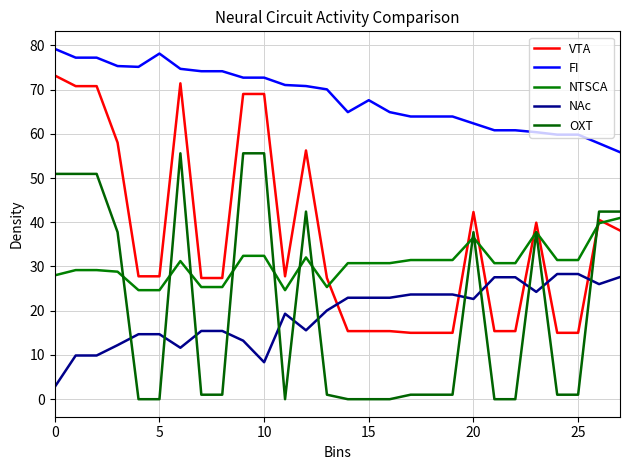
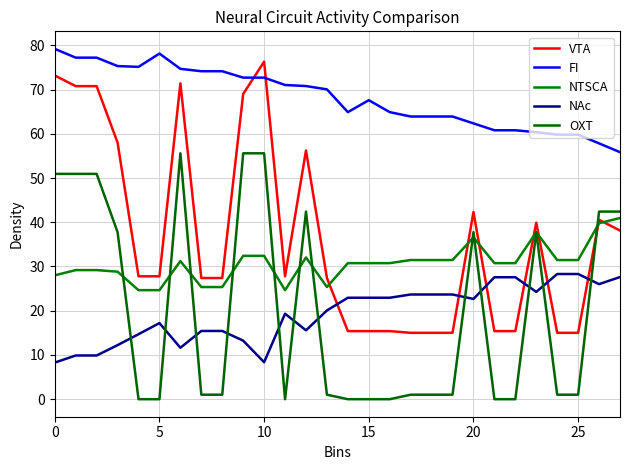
  {
    "VTA": {
      "0": 73,
      "5": 28,
-     "10": 69,
+     "10": 76,
      "15": 15,
      "20": 42,
      "25": 15
    },
    "FI": {
      "0": 79,
      "5": 78,
      "10": 73,
      "15": 68,
      "20": 62
    },
    "NAc": {
-     "0": 3,
-     "5": 15,
+     "0": 8,
+     "5": 17,
      "10": 8,
      "15": 23,
      "20": 23,
      "25": 28
    }
  }
